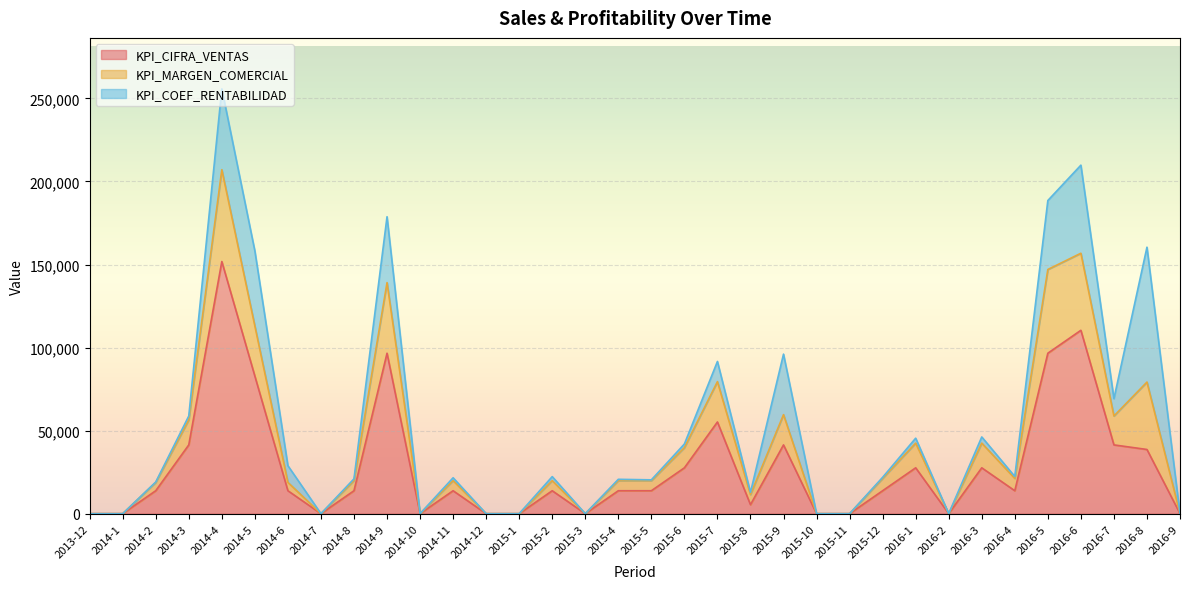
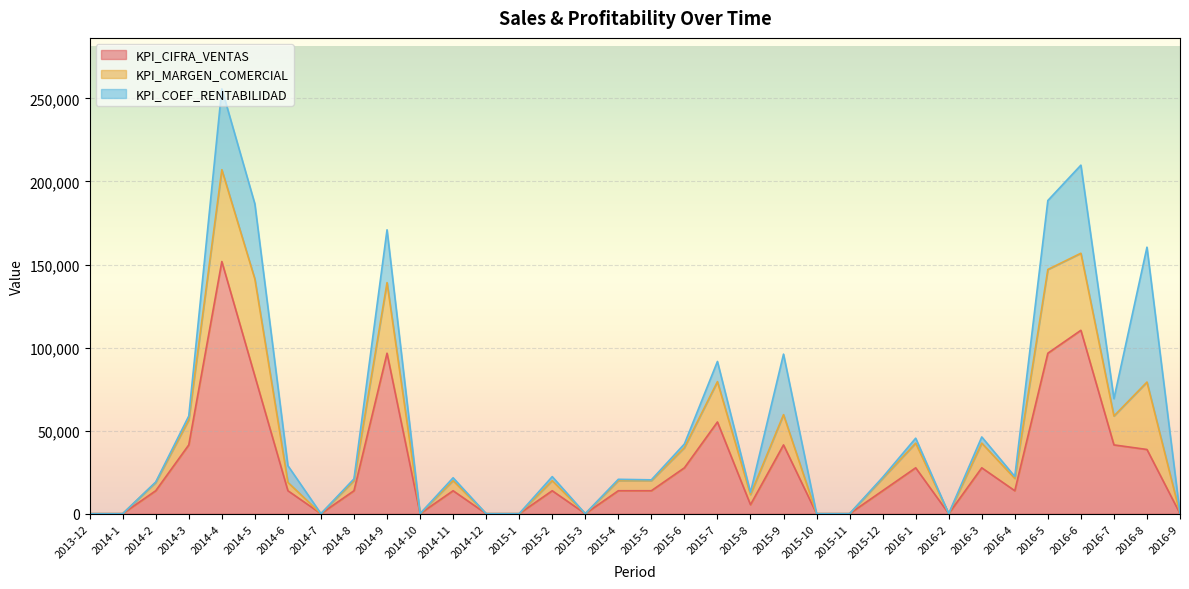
  {
    "KPI_CIFRA_VENTAS": {
      "2014-2": "14,000",
      "2014-3": "41,000",
      "2014-4": "152,000",
      "2014-5": "83,000",
      "2014-6": "14,000",
      "2014-8": "14,000",
      "2014-9": "97,000",
      "2014-11": "14,000",
      "2015-2": "14,000",
      "2015-4": "14,000",
      "2015-5": "14,000",
      "2015-6": "28,000",
      "2015-7": "55,000",
      "2015-8": "5,000",
      "2015-9": "41,000",
      "2015-12": "14,000",
      "2016-1": "28,000",
      "2016-3": "28,000",
      "2016-4": "14,000",
      "2016-5": "97,000",
      "2016-6": "110,000",
      "2016-7": "41,000",
      "2016-8": "39,000"
    },
    "KPI_MARGEN_COMERCIAL": {
      "2014-3": "15,000",
      "2014-4": "55,000",
-     "2014-5": "30,000",
+     "2014-5": "58,000",
      "2014-6": "5,000",
      "2014-9": "43,000",
      "2014-11": "6,000",
      "2015-2": "6,000",
      "2015-6": "12,000",
      "2015-7": "24,000",
      "2015-9": "18,000",
      "2016-1": "15,000",
      "2016-3": "15,000",
      "2016-5": "50,000",
      "2016-6": "46,000",
      "2016-7": "17,000",
      "2016-8": "41,000"
    },
    "KPI_COEF_RENTABILIDAD": {
      "2014-3": "2,000",
      "2014-5": "45,000",
      "2014-6": "10,000",
-     "2014-9": "40,000",
+     "2014-9": "32,000",
      "2014-11": "2,000",
      "2015-2": "2,000",
      "2015-6": "2,000",
      "2015-7": "12,000",
      "2015-9": "36,000",
      "2016-1": "3,000",
      "2016-3": "4,000",
      "2016-5": "42,000",
      "2016-6": "53,000",
      "2016-7": "10,000",
      "2016-8": "81,000"
    }
  }
